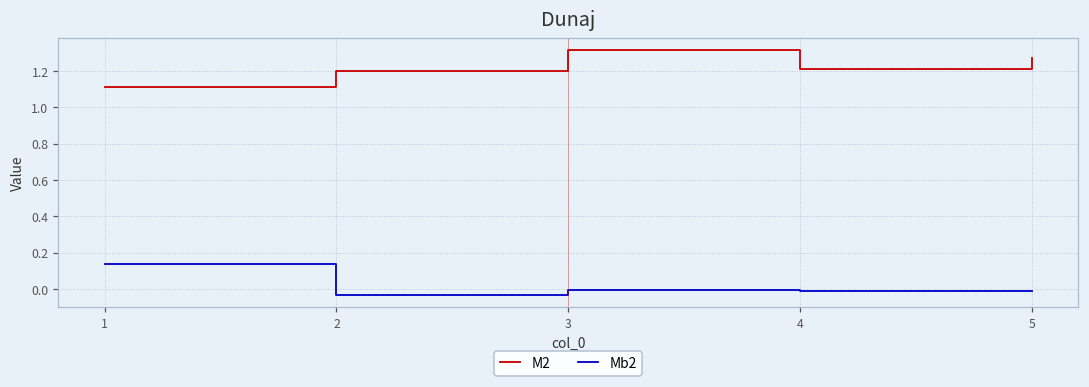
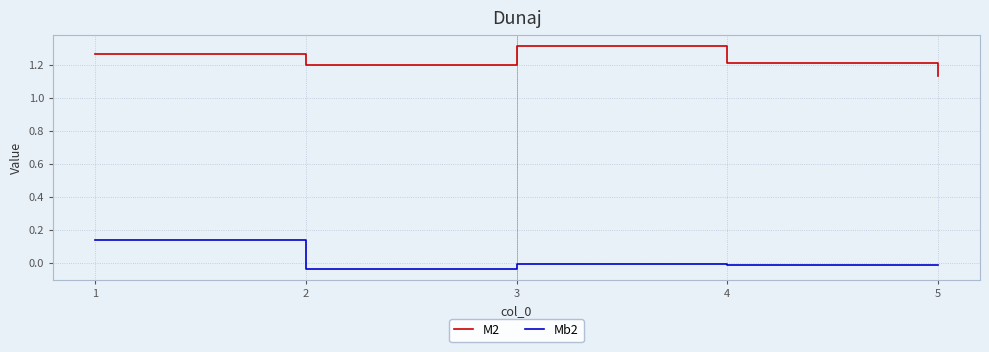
  {
    "M2": {
-     "1": 1.11,
+     "1": 1.26,
      "2": 1.20,
      "3": 1.31,
      "4": 1.21,
-     "5": 1.27
+     "5": 1.13
    },
    "Mb2": {
      "1": 0.14,
      "2": -0.03,
      "3": 0.00,
      "4": -0.01,
      "5": -0.01
    }
  }
